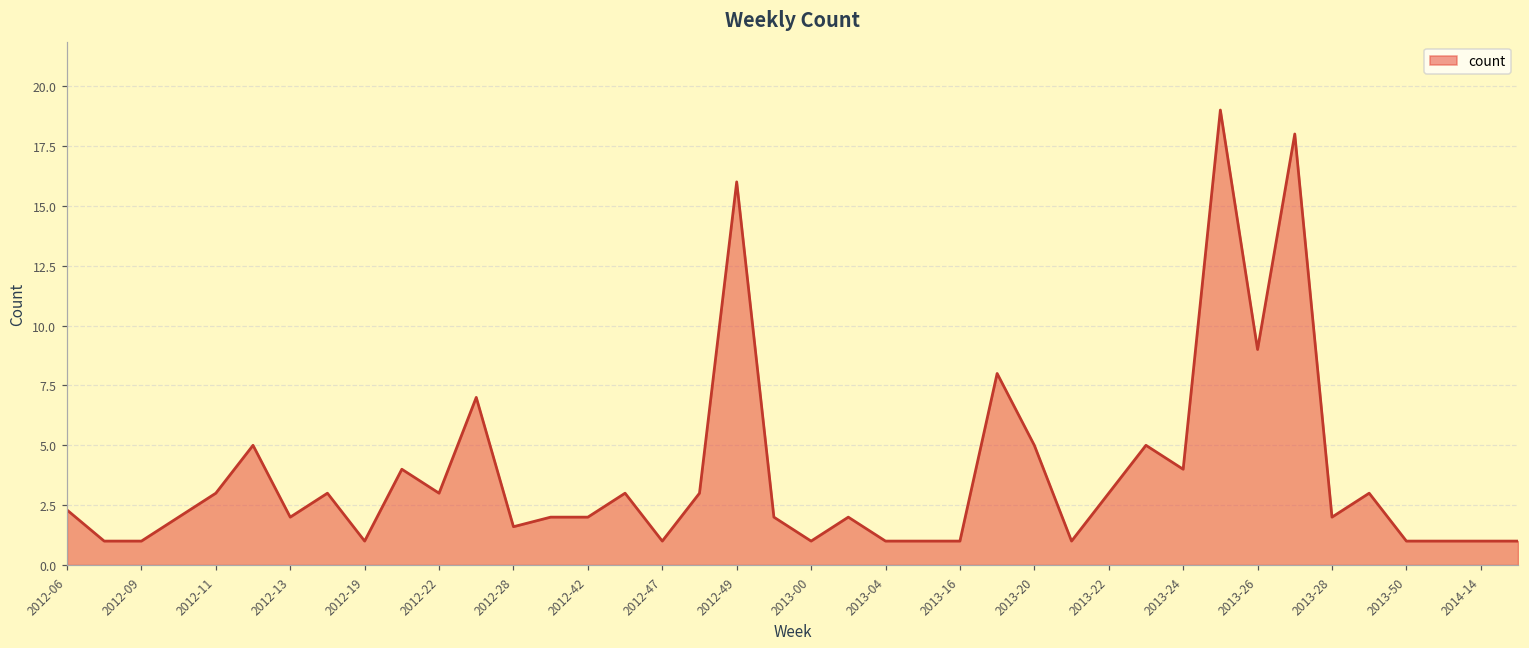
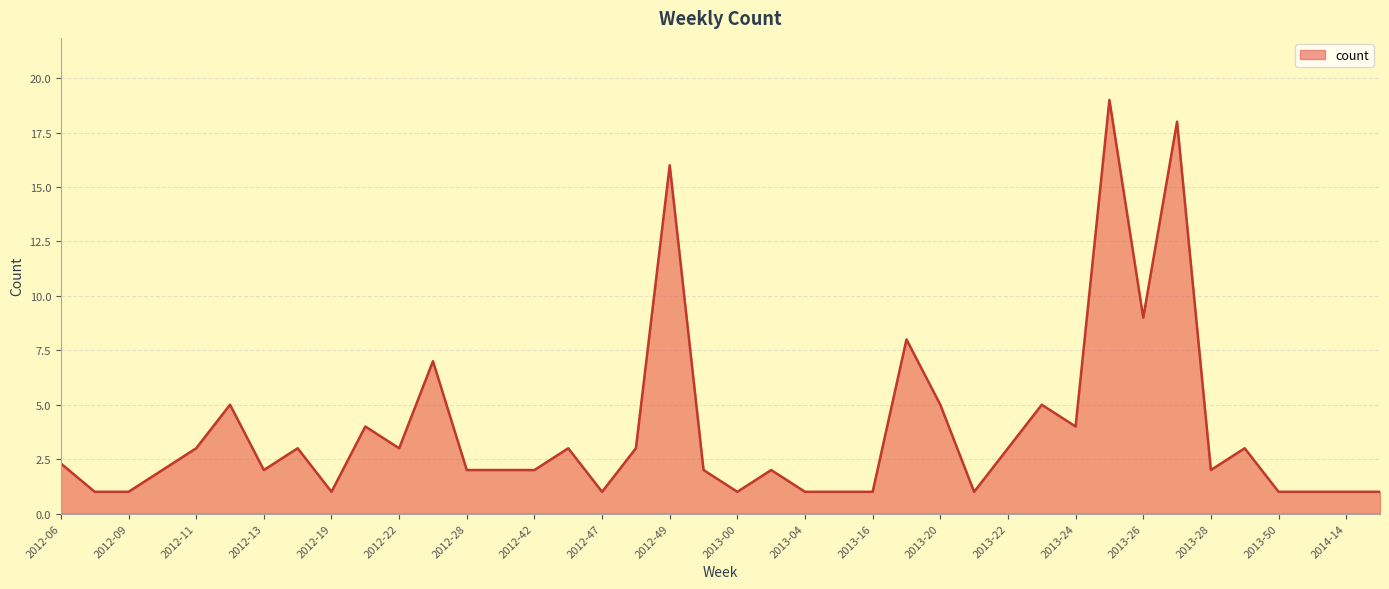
  {
    "2012-06": 2.3,
    "2012-09": 1.0,
    "2012-11": 3.0,
    "2012-13": 2.0,
    "2012-19": 1.0,
    "2012-22": 3.0,
-   "2012-28": 1.6,
+   "2012-28": 2.0,
    "2012-42": 2.0,
    "2012-47": 1.0,
    "2012-49": 16.0,
    "2013-00": 1.0,
    "2013-04": 1.0,
    "2013-16": 1.0,
    "2013-20": 5.0,
    "2013-22": 3.0,
    "2013-24": 4.0,
    "2013-26": 9.0,
    "2013-28": 2.0,
    "2013-50": 1.0,
    "2014-14": 1.0
  }
